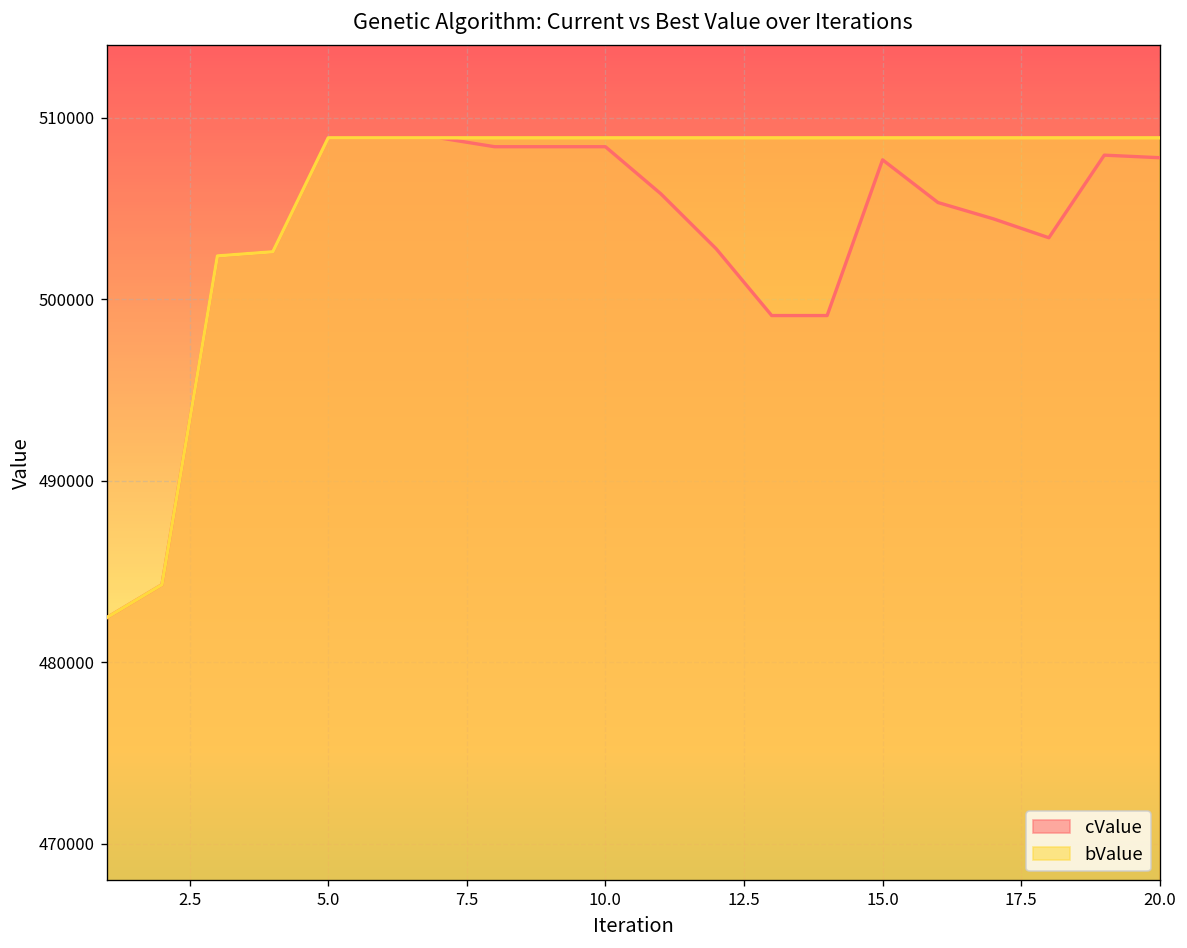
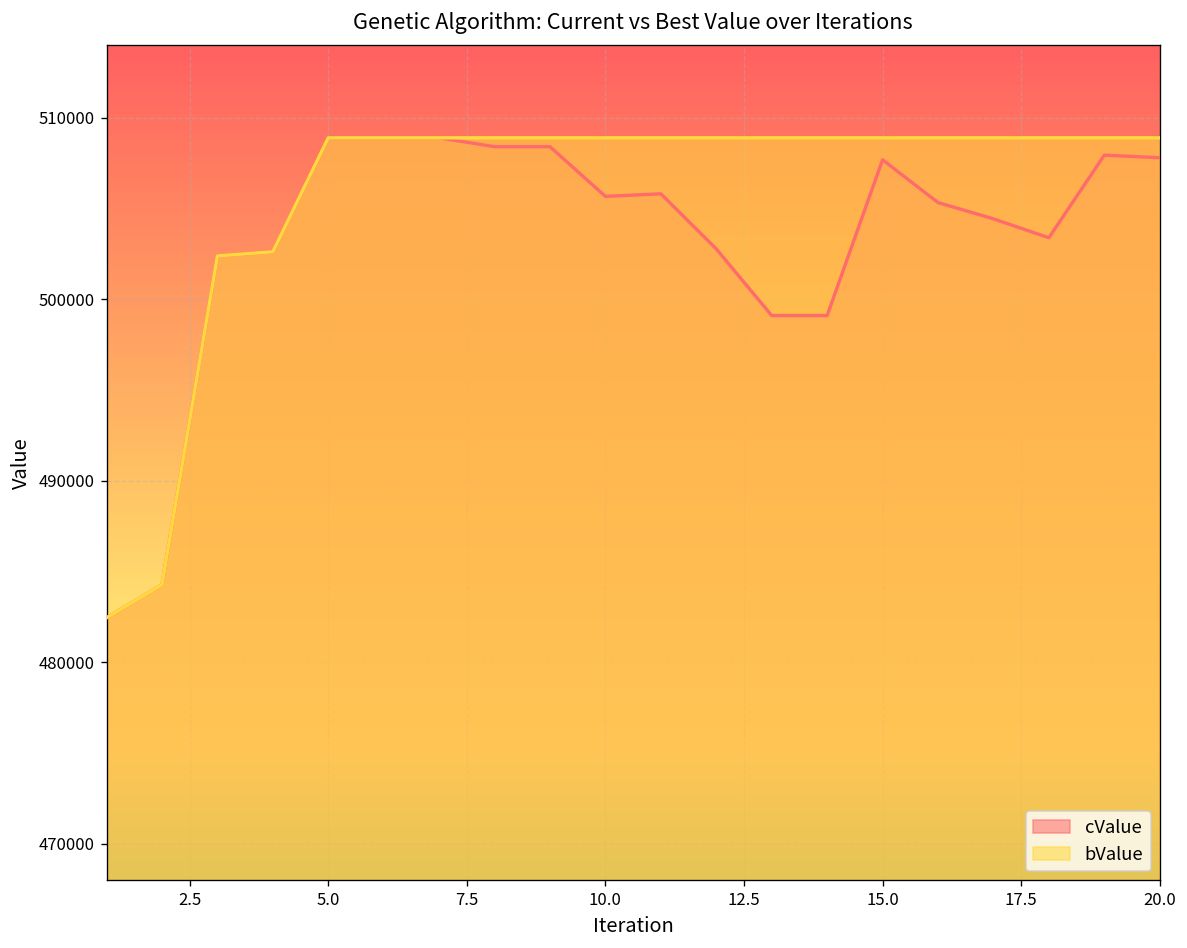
  {
    "cValue": {
-     "10.0": 508400,
+     "10.0": 505700,
      "15.0": 507700,
      "20.0": 507800
    },
    "bValue": {
      "10.0": 508900,
      "15.0": 508900,
      "20.0": 508900
    }
  }
